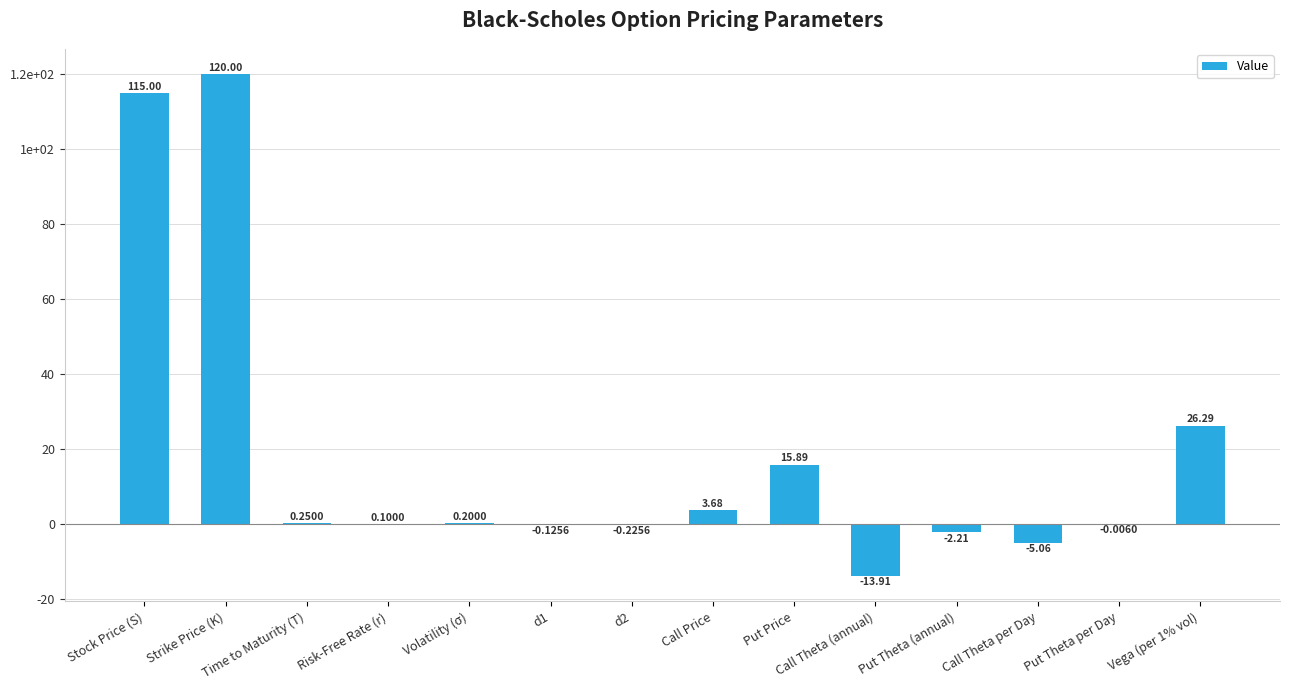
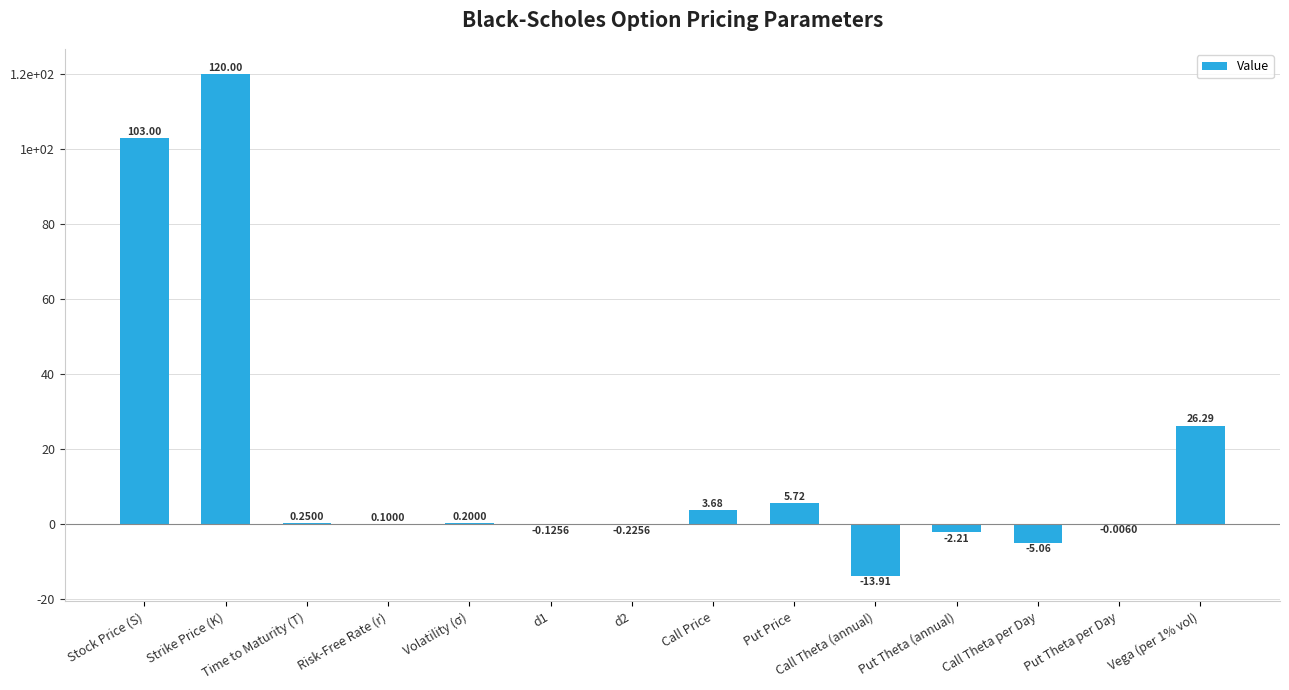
  {
-   "Stock Price (S)": 115.00,
+   "Stock Price (S)": 103.00,
    "Strike Price (K)": 120.00,
    "Time to Maturity (T)": 0.2500,
    "Risk-Free Rate (r)": 0.1000,
    "Volatility (σ)": 0.2000,
    "d1": -0.1256,
    "d2": -0.2256,
    "Call Price": 3.68,
-   "Put Price": 15.89,
+   "Put Price": 5.72,
    "Call Theta (annual)": -13.91,
    "Put Theta (annual)": -2.21,
    "Call Theta per Day": -5.06,
    "Put Theta per Day": -0.0060,
    "Vega (per 1% vol)": 26.29
  }
